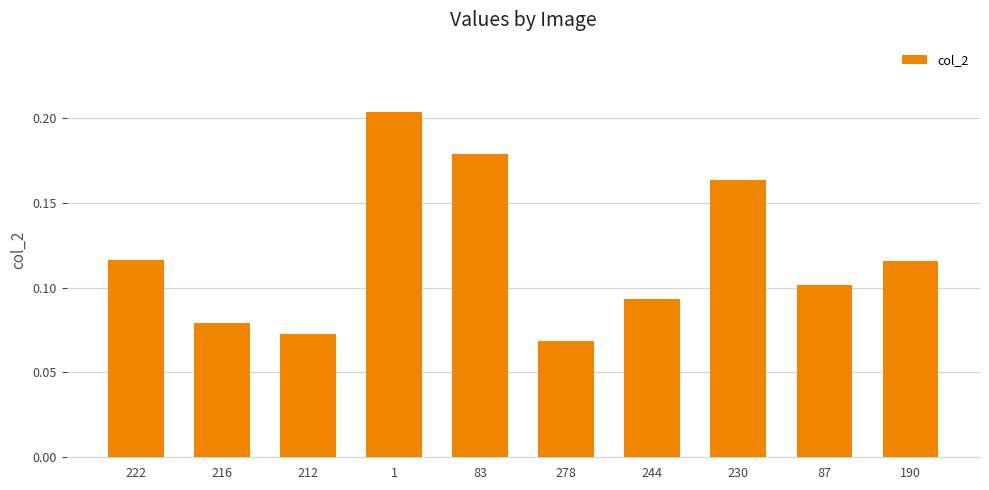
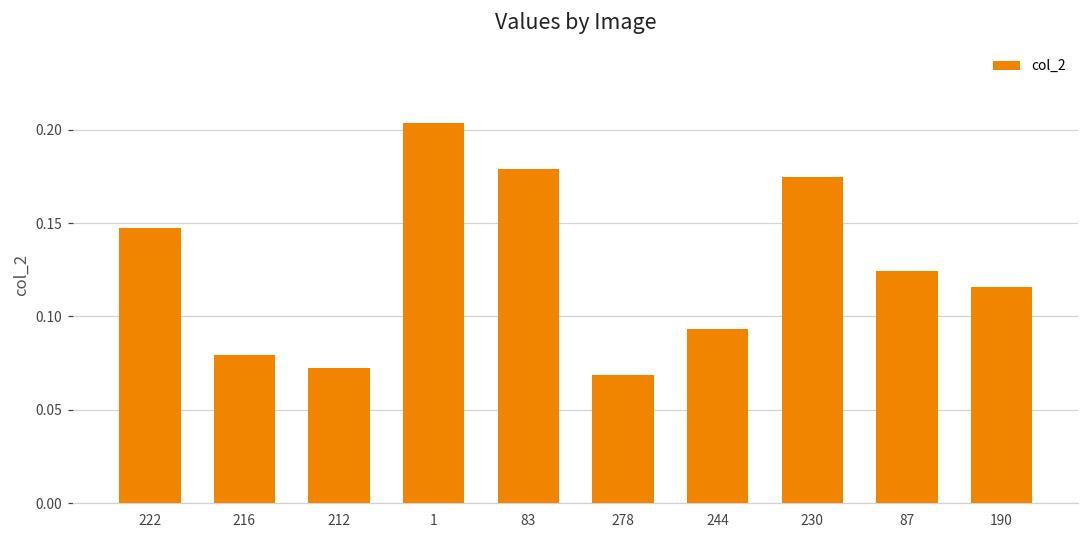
  {
-   "222": 0.116,
+   "222": 0.148,
    "216": 0.079,
    "212": 0.073,
    "1": 0.204,
    "83": 0.179,
    "278": 0.068,
    "244": 0.093,
-   "230": 0.164,
-   "87": 0.102,
+   "230": 0.175,
+   "87": 0.124,
    "190": 0.116
  }
